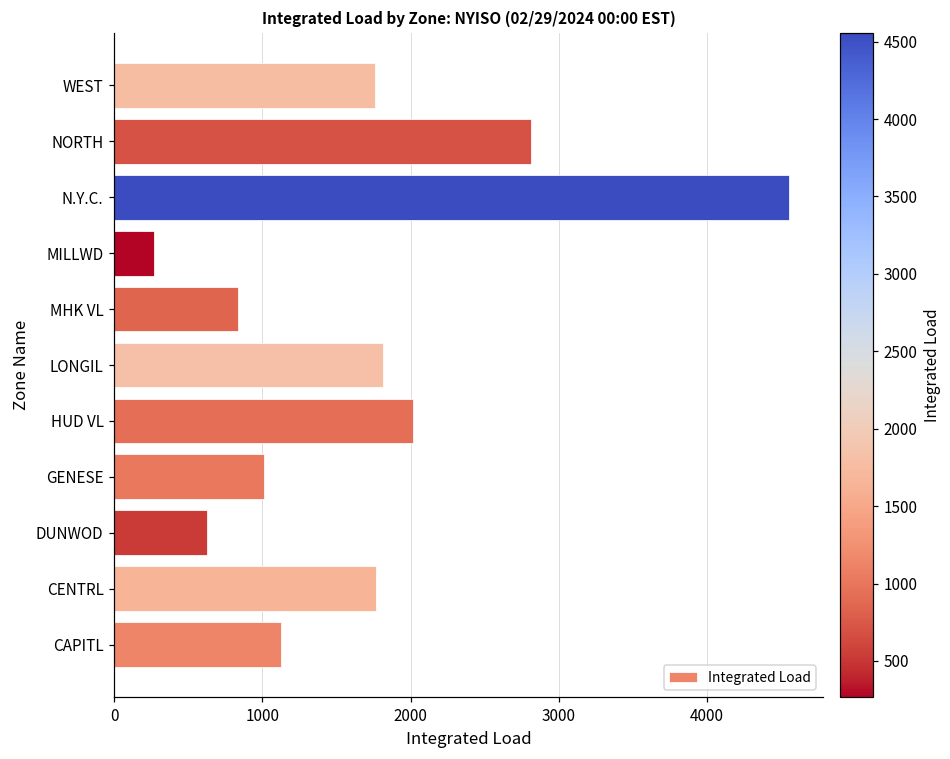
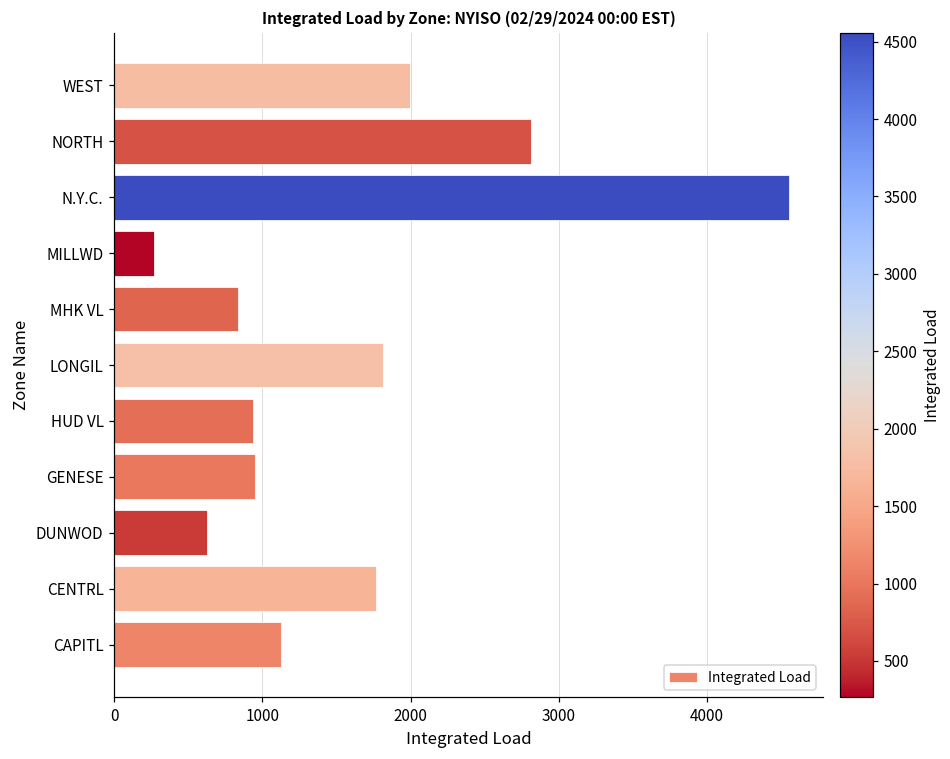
  {
-   "WEST": 1760,
+   "WEST": 1990,
    "NORTH": 2810,
    "N.Y.C.": 4560,
    "MILLWD": 270,
    "MHK VL": 840,
    "LONGIL": 1810,
-   "HUD VL": 2020,
-   "GENESE": 1010,
+   "HUD VL": 940,
+   "GENESE": 950,
    "DUNWOD": 630,
    "CENTRL": 1760,
    "CAPITL": 1130
  }
